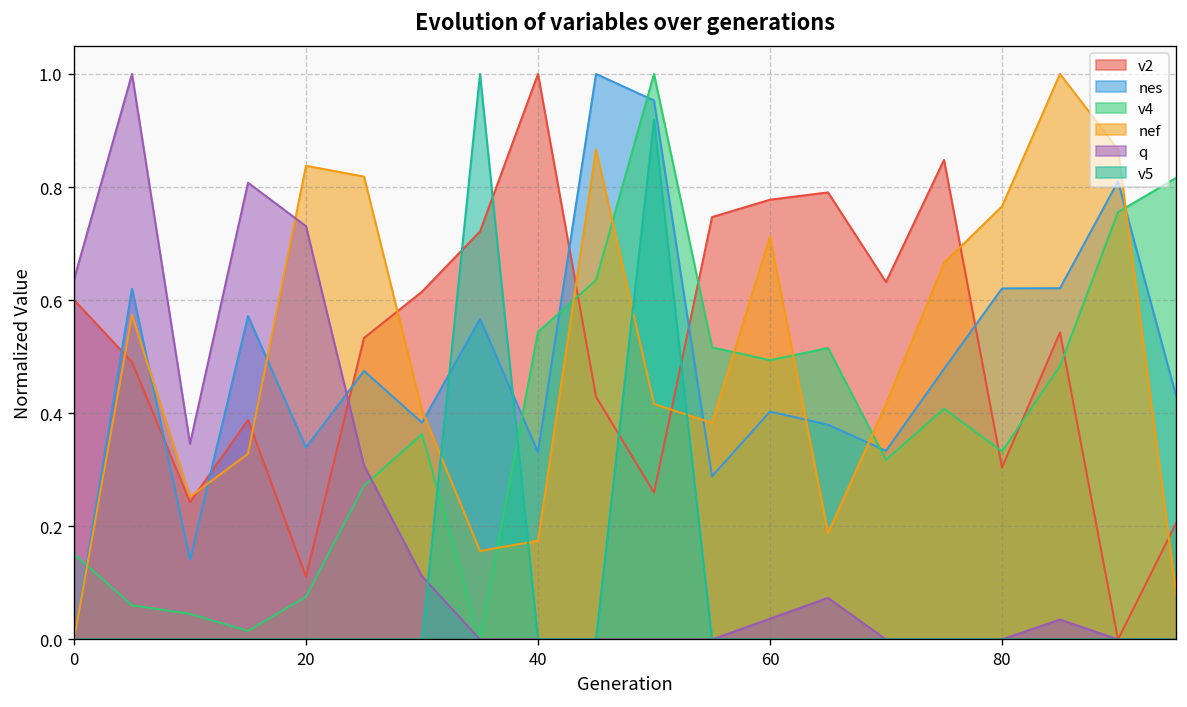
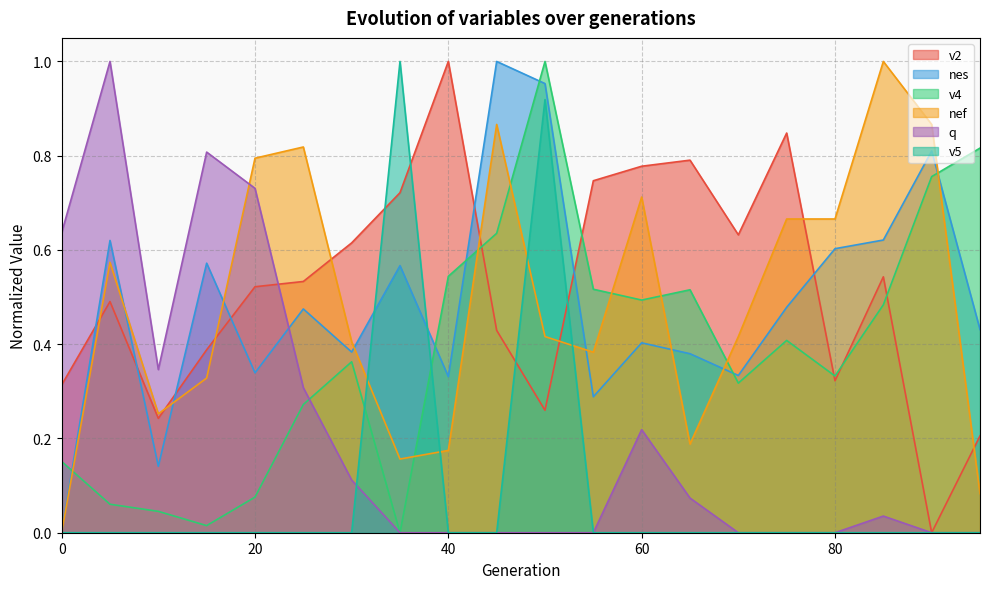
  {
    "v2": {
-     "0": 0.60,
-     "20": 0.11,
+     "0": 0.31,
+     "20": 0.52,
      "40": 1.00,
      "60": 0.78,
-     "80": 0.30
+     "80": 0.32
    },
    "nes": {
      "20": 0.34,
      "40": 0.33,
      "60": 0.40,
-     "80": 0.62
+     "80": 0.60
    },
    "nef": {
-     "20": 0.84,
+     "20": 0.79,
      "40": 0.17,
      "60": 0.71,
-     "80": 0.77
+     "80": 0.67
    },
    "q": {
      "0": 0.64,
      "20": 0.73,
-     "60": 0.04
+     "60": 0.22
    }
  }
